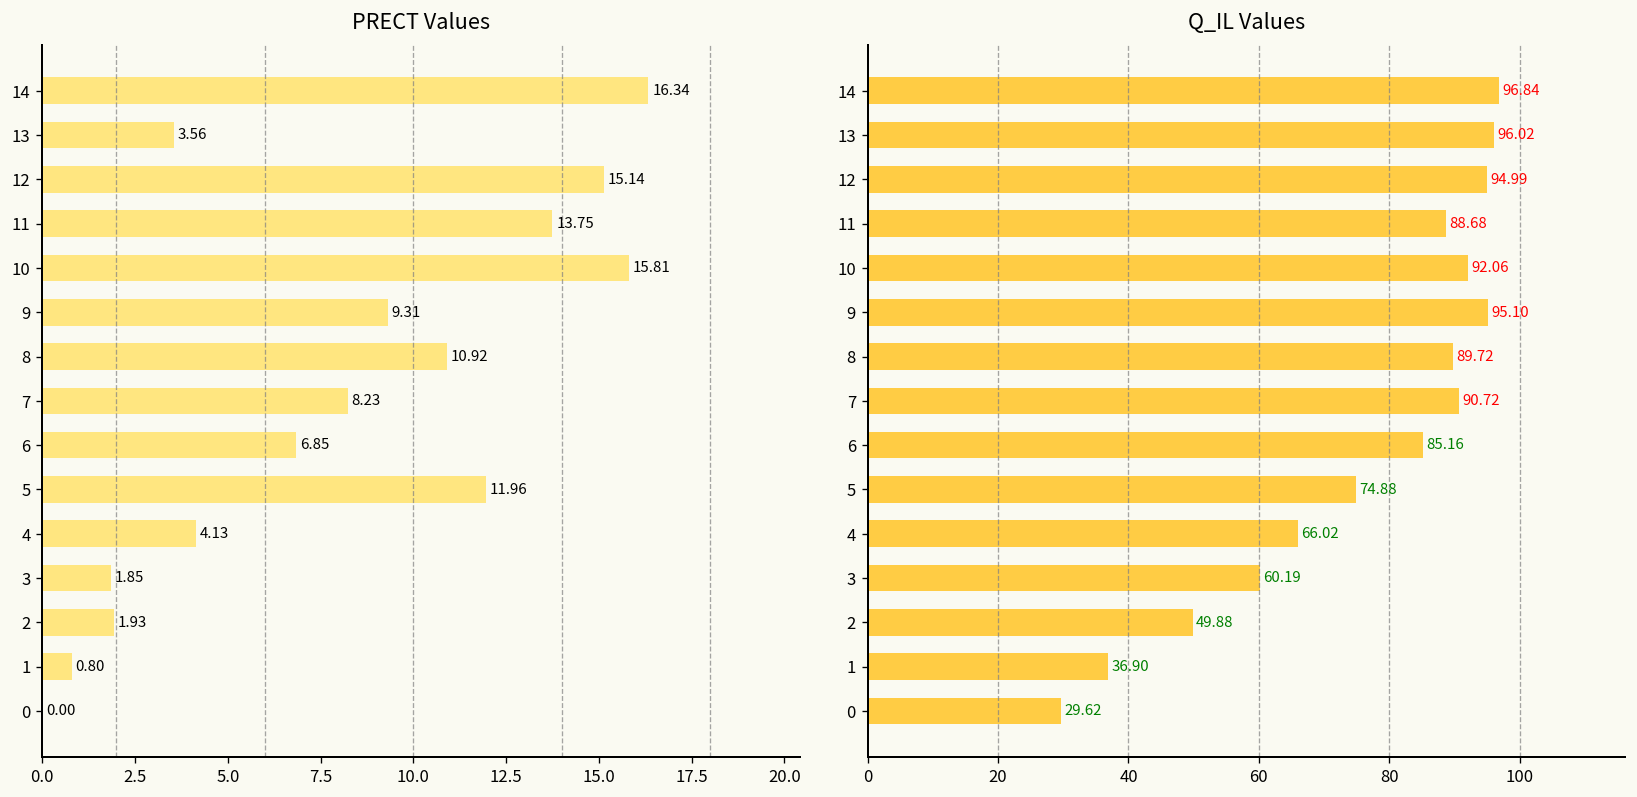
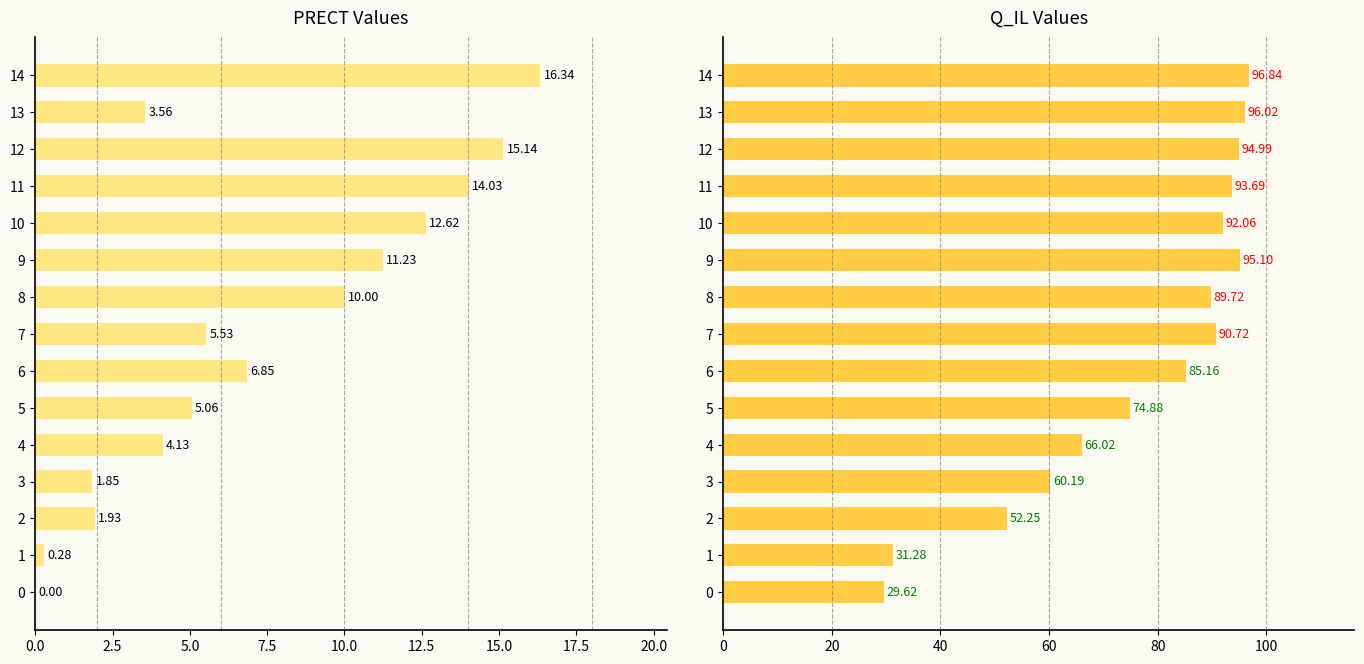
  {
    "PRECT Values": {
      "14": 16.34,
      "13": 3.56,
      "12": 15.14,
-     "11": 13.75,
-     "10": 15.81,
-     "9": 9.31,
-     "8": 10.92,
-     "7": 8.23,
+     "11": 14.03,
+     "10": 12.62,
+     "9": 11.23,
+     "8": 10.00,
+     "7": 5.53,
      "6": 6.85,
-     "5": 11.96,
+     "5": 5.06,
      "4": 4.13,
      "3": 1.85,
      "2": 1.93,
-     "1": 0.80,
+     "1": 0.28,
      "0": 0.00
    },
    "Q_IL Values": {
      "14": 96.84,
      "13": 96.02,
      "12": 94.99,
-     "11": 88.68,
+     "11": 93.69,
      "10": 92.06,
      "9": 95.10,
      "8": 89.72,
      "7": 90.72,
      "6": 85.16,
      "5": 74.88,
      "4": 66.02,
      "3": 60.19,
-     "2": 49.88,
-     "1": 36.90,
+     "2": 52.25,
+     "1": 31.28,
      "0": 29.62
    }
  }
